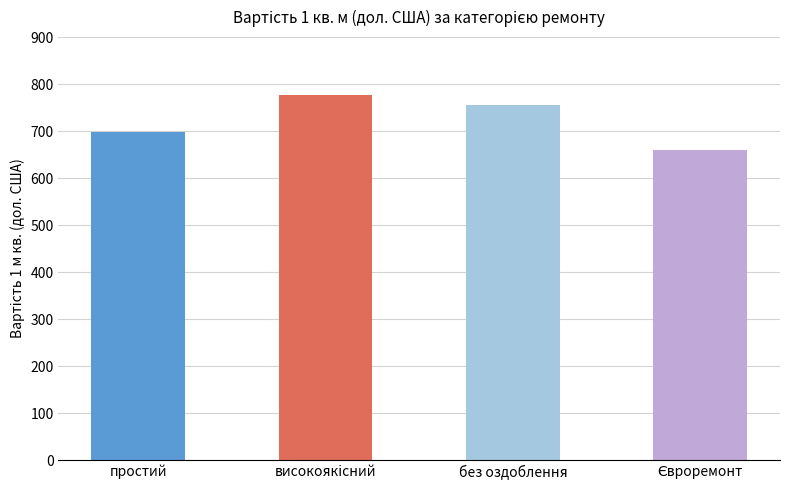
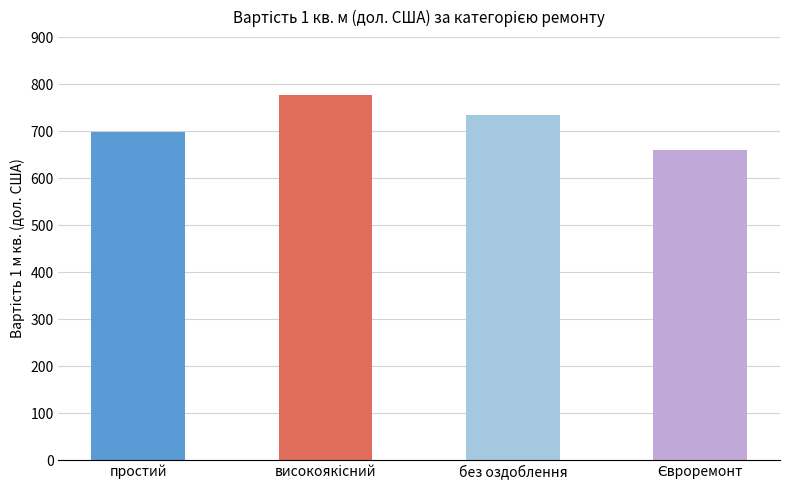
  {
    "простий": 700,
    "високоякісний": 780,
-   "без оздоблення": 760,
+   "без оздоблення": 730,
    "Євроремонт": 660
  }
